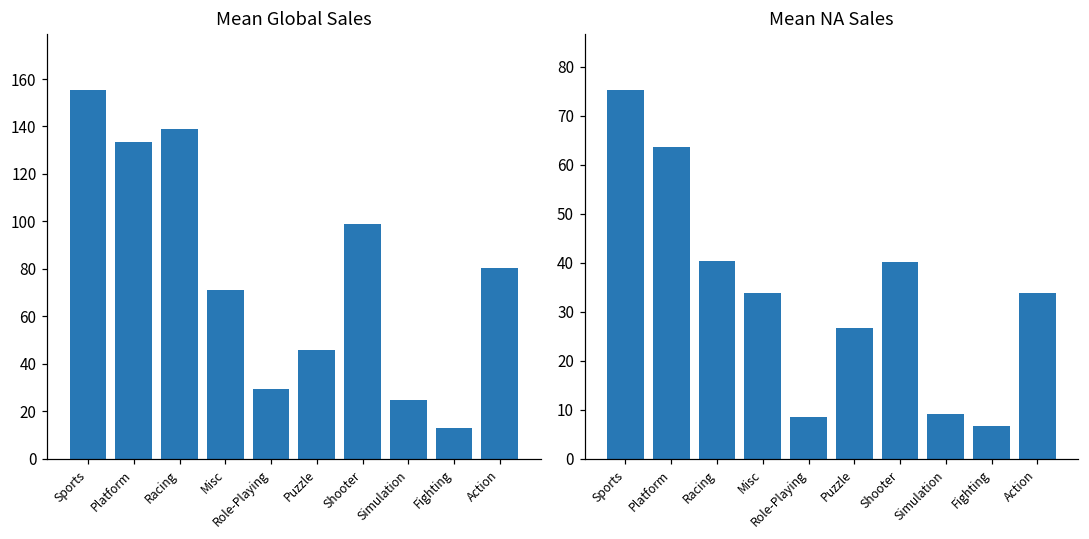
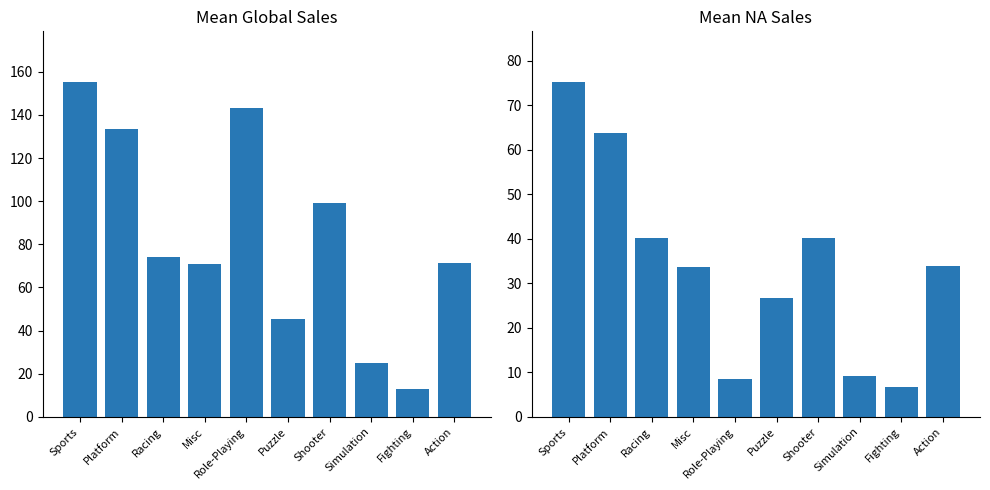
  {
    "Mean Global Sales": {
      "Sports": 155,
      "Platform": 133,
-     "Racing": 139,
+     "Racing": 74,
      "Misc": 71,
-     "Role-Playing": 29,
+     "Role-Playing": 143,
      "Puzzle": 46,
      "Shooter": 99,
      "Simulation": 25,
      "Fighting": 13,
-     "Action": 81
+     "Action": 71
    },
    "Mean NA Sales": {
      "Sports": 75,
      "Platform": 64,
      "Racing": 40,
      "Misc": 34,
      "Role-Playing": 8,
      "Puzzle": 27,
      "Shooter": 40,
      "Simulation": 9,
      "Fighting": 7,
      "Action": 34
    }
  }
